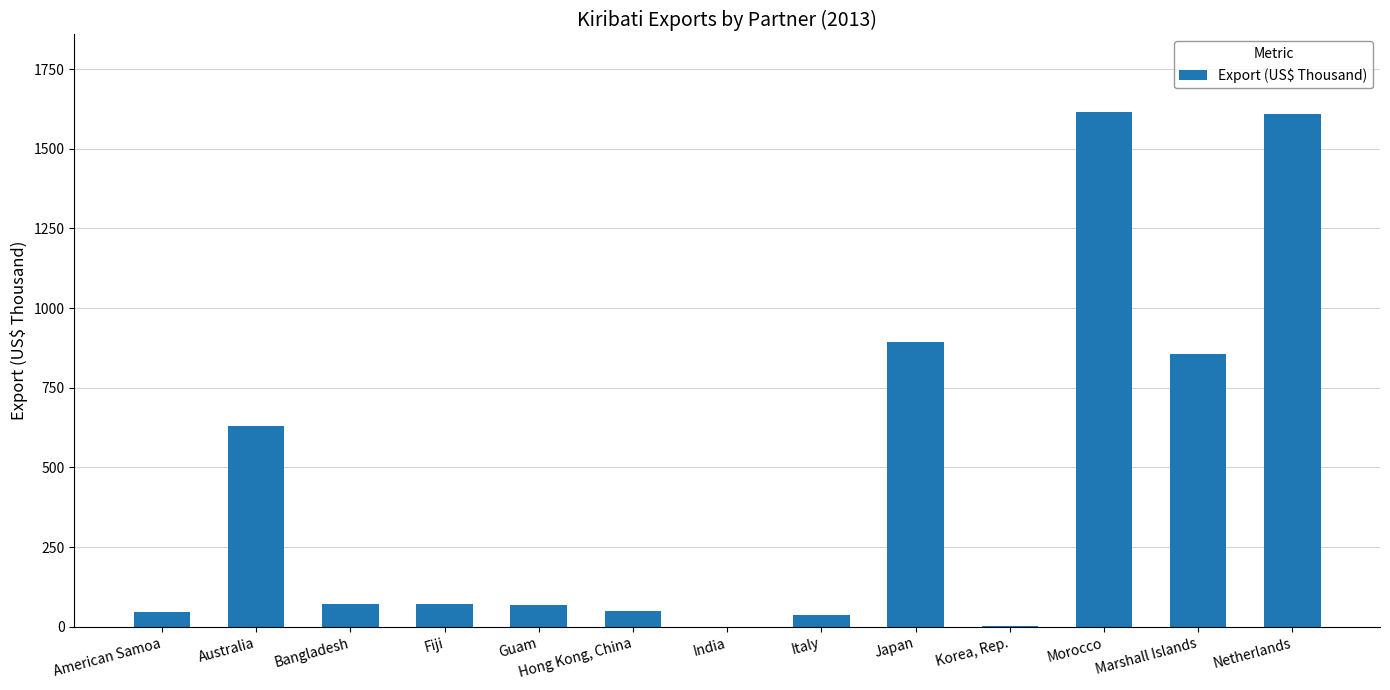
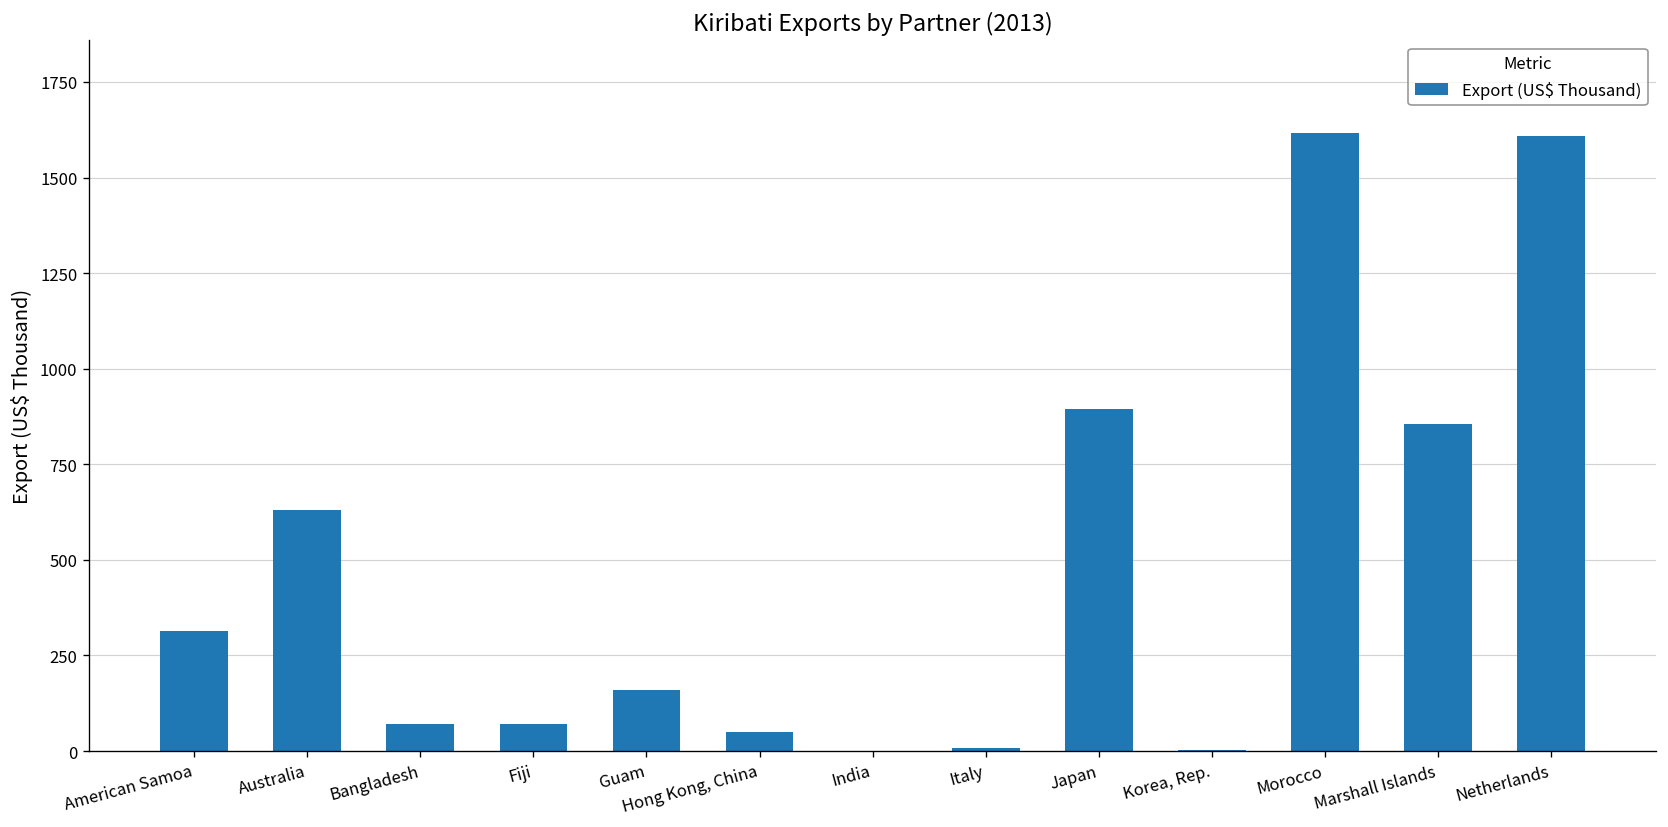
  {
-   "American Samoa": 50,
+   "American Samoa": 310,
    "Australia": 630,
    "Bangladesh": 70,
    "Fiji": 70,
-   "Guam": 70,
+   "Guam": 160,
    "Hong Kong, China": 50,
-   "Italy": 40,
+   "Italy": 10,
    "Japan": 890,
    "Morocco": 1620,
    "Marshall Islands": 850,
    "Netherlands": 1610
  }
